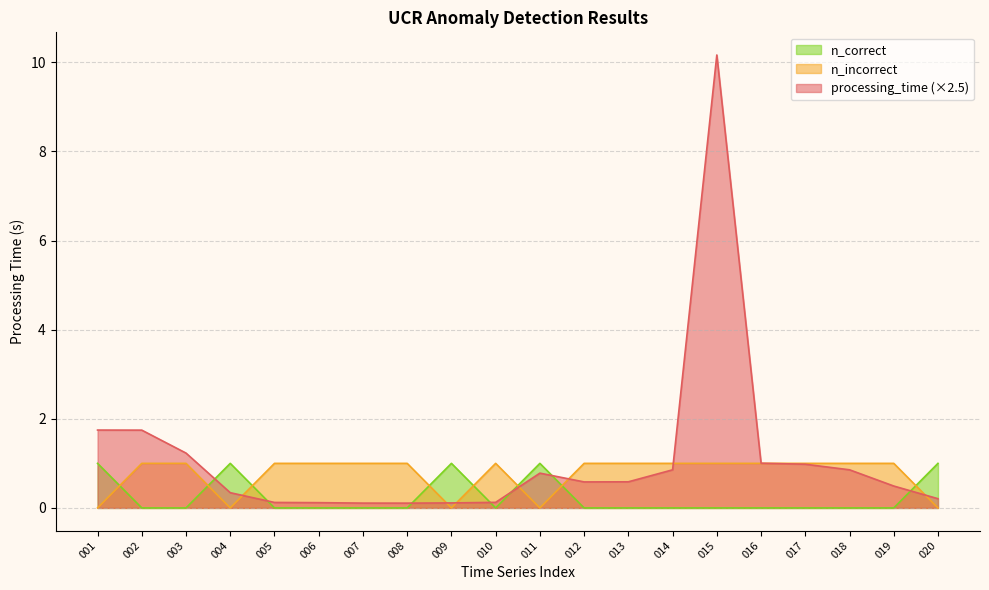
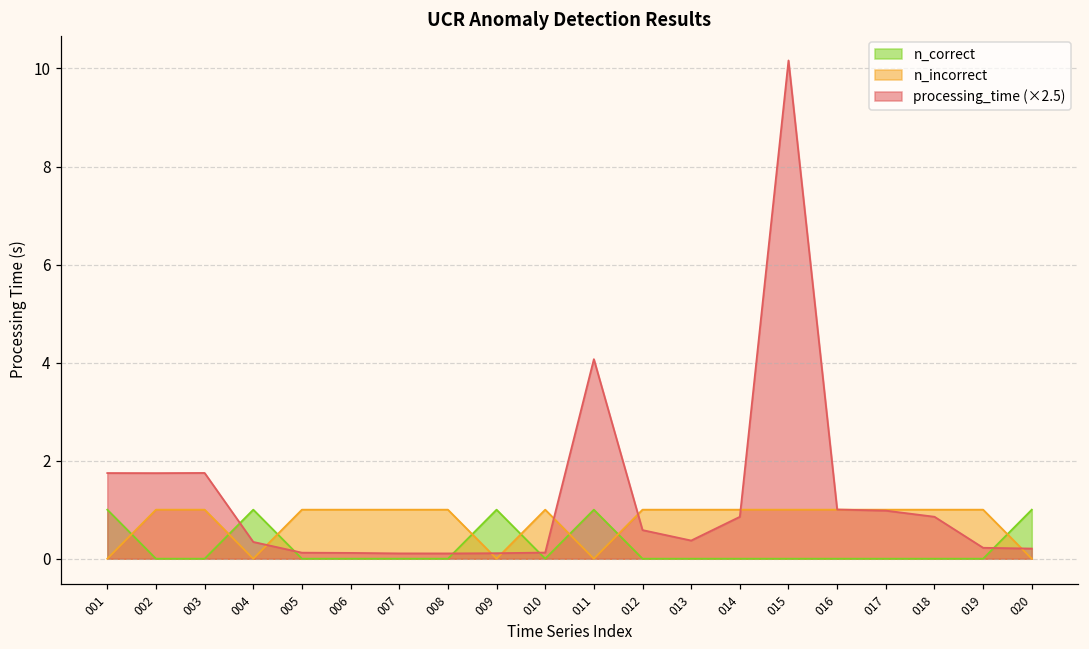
  {
    "n_correct": {
      "001": 1.0,
      "002": 0.0,
      "003": 0.0,
      "004": 1.0,
      "005": 0.0,
      "006": 0.0,
      "007": 0.0,
      "008": 0.0,
      "009": 1.0,
      "010": 0.0,
      "011": 1.0,
      "012": 0.0,
      "013": 0.0,
      "014": 0.0,
      "015": 0.0,
      "016": 0.0,
      "017": 0.0,
      "018": 0.0,
      "019": 0.0,
      "020": 1.0
    },
    "n_incorrect": {
      "001": 0.0,
      "002": 1.0,
      "003": 1.0,
      "004": 0.0,
      "005": 1.0,
      "006": 1.0,
      "007": 1.0,
      "008": 1.0,
      "009": 0.0,
      "010": 1.0,
      "011": 0.0,
      "012": 1.0,
      "013": 1.0,
      "014": 1.0,
      "015": 1.0,
      "018": 1.0,
      "019": 1.0,
      "020": 0.0
    },
    "processing_time (×2.5)": {
      "001": 1.7,
      "002": 1.7,
-     "003": 1.2,
+     "003": 1.7,
      "004": 0.3,
      "005": 0.1,
      "006": 0.1,
      "007": 0.1,
      "008": 0.1,
      "009": 0.1,
      "010": 0.1,
-     "011": 0.8,
+     "011": 4.1,
      "012": 0.6,
-     "013": 0.6,
+     "013": 0.4,
      "014": 0.9,
      "015": 10.2,
      "018": 0.9,
-     "019": 0.5,
+     "019": 0.2,
      "020": 0.2
    }
  }
